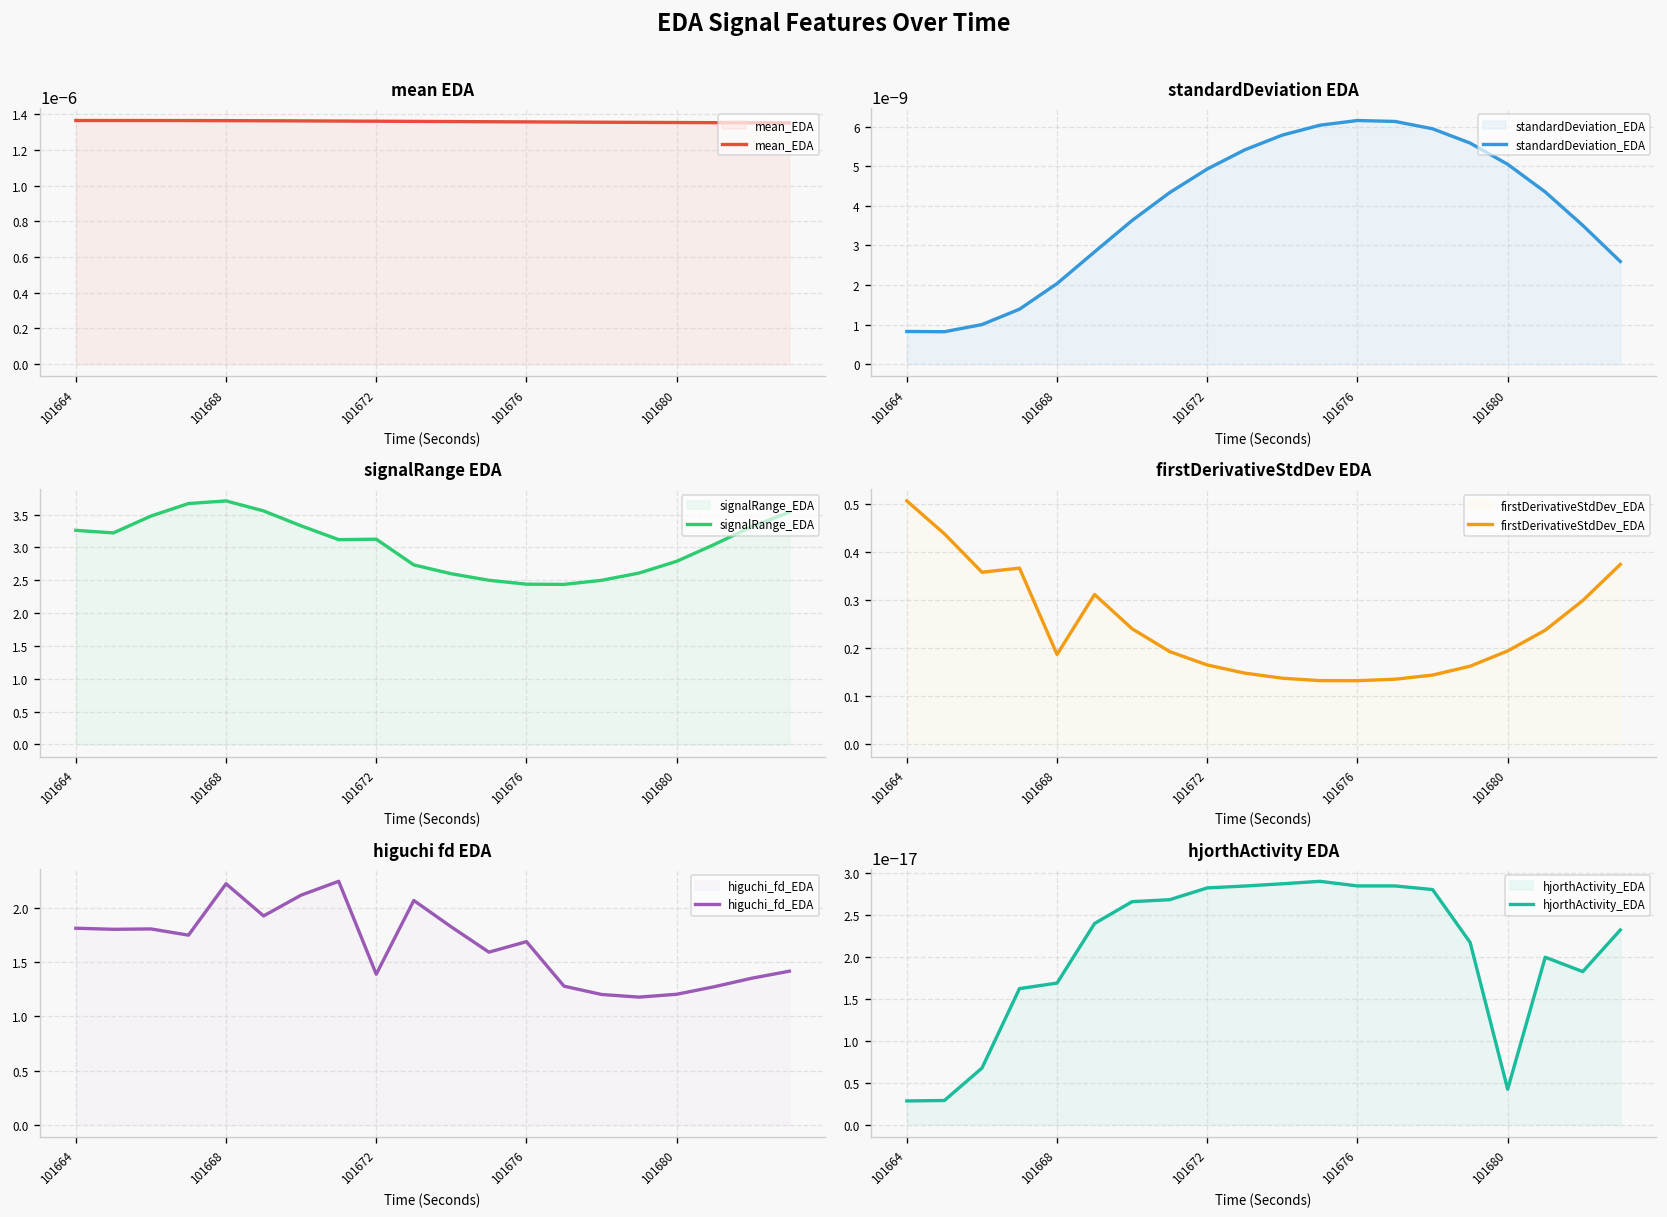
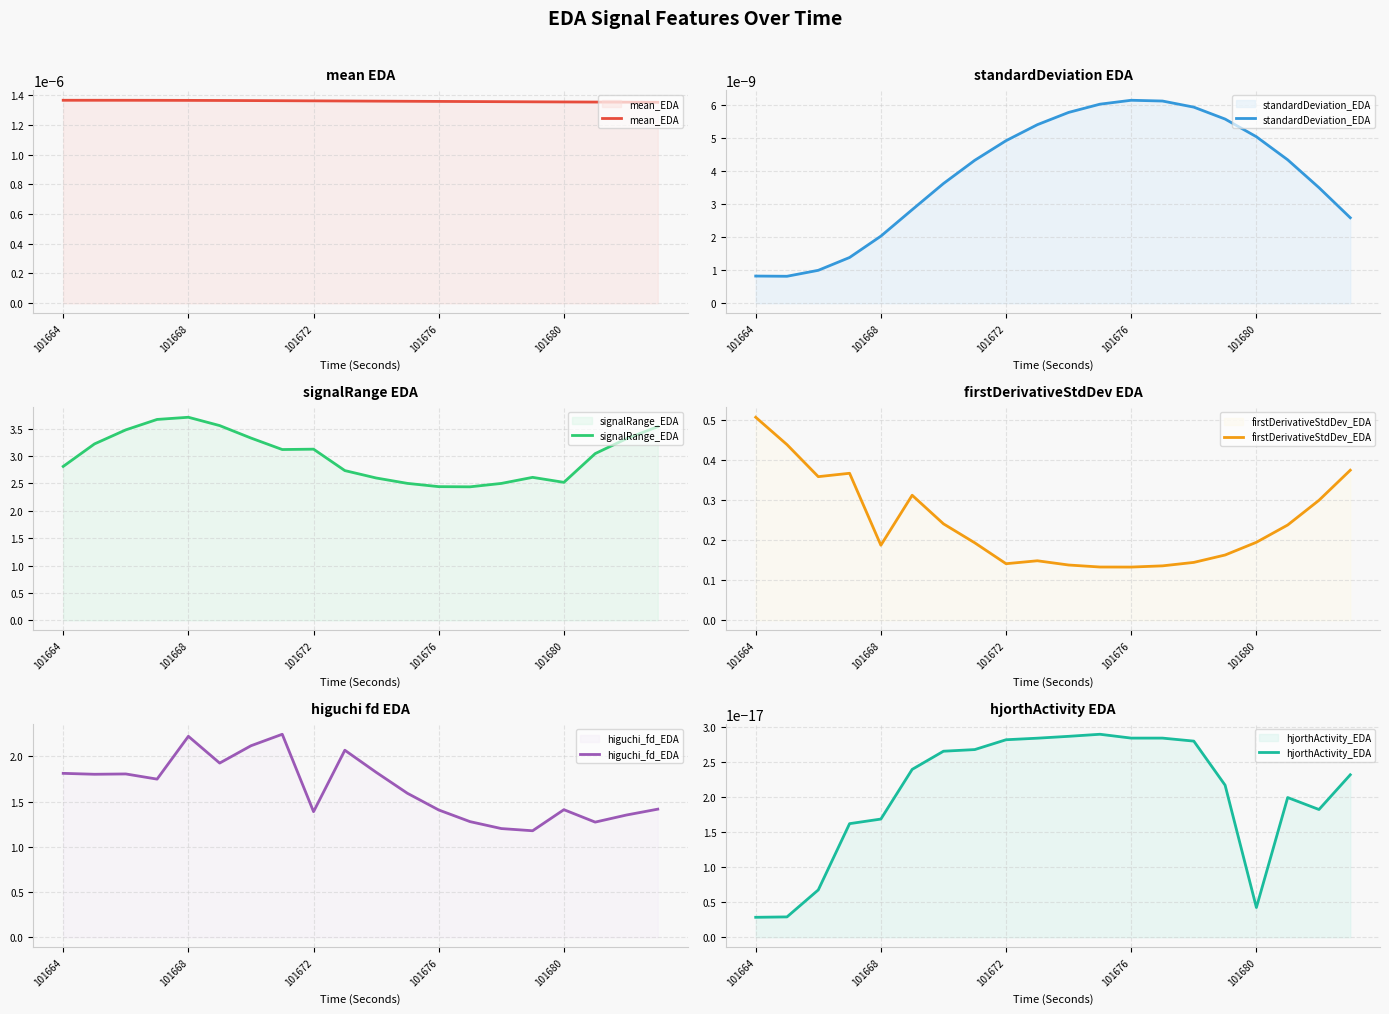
  {
    "mean EDA": {
      "101664": 0.00000136,
      "101668": 0.00000136,
      "101672": 0.00000136,
      "101676": 0.00000136,
      "101680": 0.00000135
    },
    "standardDeviation EDA": {
      "101664": 0.0000000008,
      "101668": 0.0000000020,
      "101672": 0.0000000049,
      "101676": 0.0000000062,
      "101680": 0.0000000050
    },
    "signalRange EDA": {
-     "101664": 3.3,
+     "101664": 2.8,
      "101668": 3.7,
      "101672": 3.1,
      "101676": 2.4,
-     "101680": 2.8
+     "101680": 2.5
    },
    "firstDerivativeStdDev EDA": {
      "101664": 0.51,
      "101668": 0.19,
-     "101672": 0.17,
+     "101672": 0.14,
      "101676": 0.13,
      "101680": 0.19
    },
    "higuchi fd EDA": {
      "101664": 1.8,
      "101668": 2.2,
      "101672": 1.4,
-     "101676": 1.7,
-     "101680": 1.2
+     "101676": 1.4,
+     "101680": 1.4
    },
    "hjorthActivity EDA": {
      "101664": 0.000000000000,
      "101668": 0.000000000000,
      "101672": 0.000000000000,
      "101676": 0.000000000000,
      "101680": 0.000000000000
    }
  }
